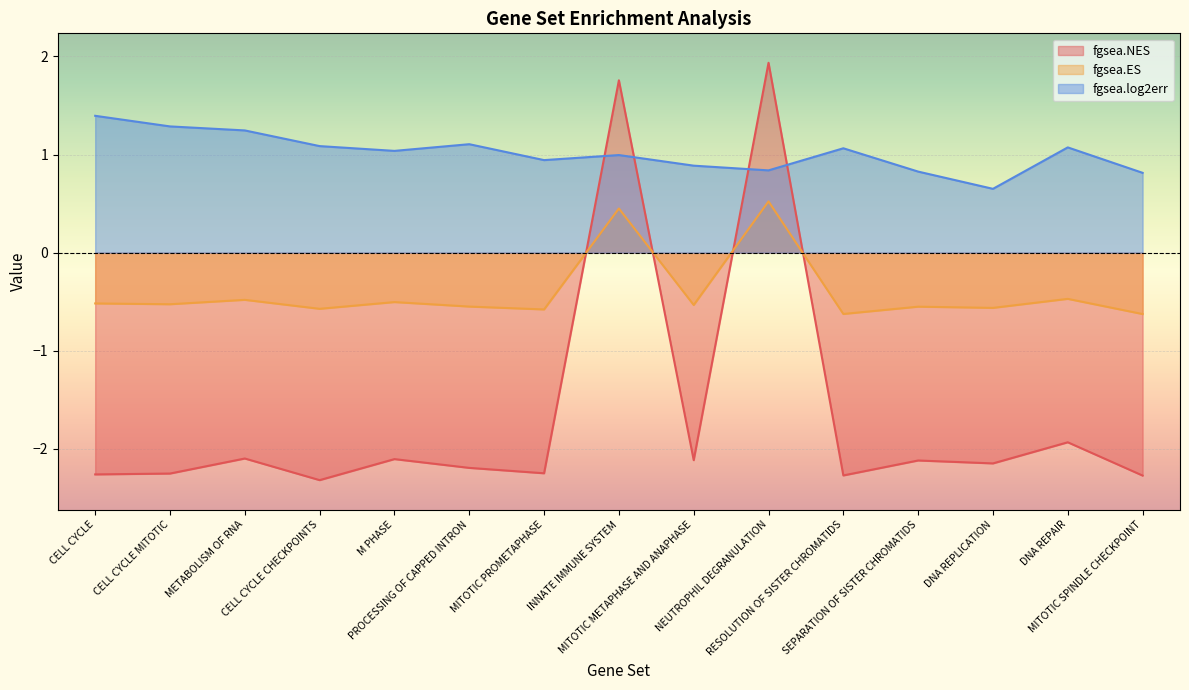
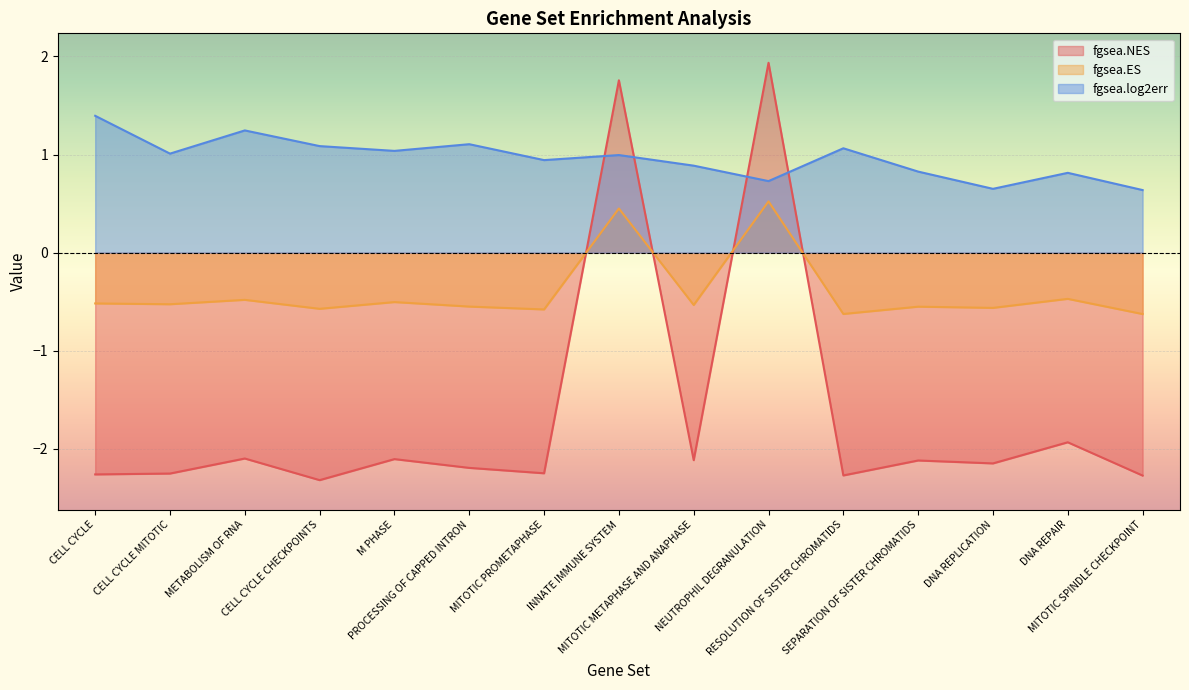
  {
    "fgsea.log2err": {
      "CELL CYCLE": 1.4,
-     "CELL CYCLE MITOTIC": 1.3,
+     "CELL CYCLE MITOTIC": 1.0,
      "METABOLISM OF RNA": 1.2,
      "CELL CYCLE CHECKPOINTS": 1.1,
      "M PHASE": 1.0,
      "PROCESSING OF CAPPED INTRON": 1.1,
      "MITOTIC PROMETAPHASE": 0.9,
      "INNATE IMMUNE SYSTEM": 1.0,
      "MITOTIC METAPHASE AND ANAPHASE": 0.9,
-     "NEUTROPHIL DEGRANULATION": 0.8,
+     "NEUTROPHIL DEGRANULATION": 0.7,
      "RESOLUTION OF SISTER CHROMATIDS": 1.1,
      "SEPARATION OF SISTER CHROMATIDS": 0.8,
      "DNA REPLICATION": 0.7,
-     "DNA REPAIR": 1.1,
-     "MITOTIC SPINDLE CHECKPOINT": 0.8
+     "DNA REPAIR": 0.8,
+     "MITOTIC SPINDLE CHECKPOINT": 0.6
    }
  }
